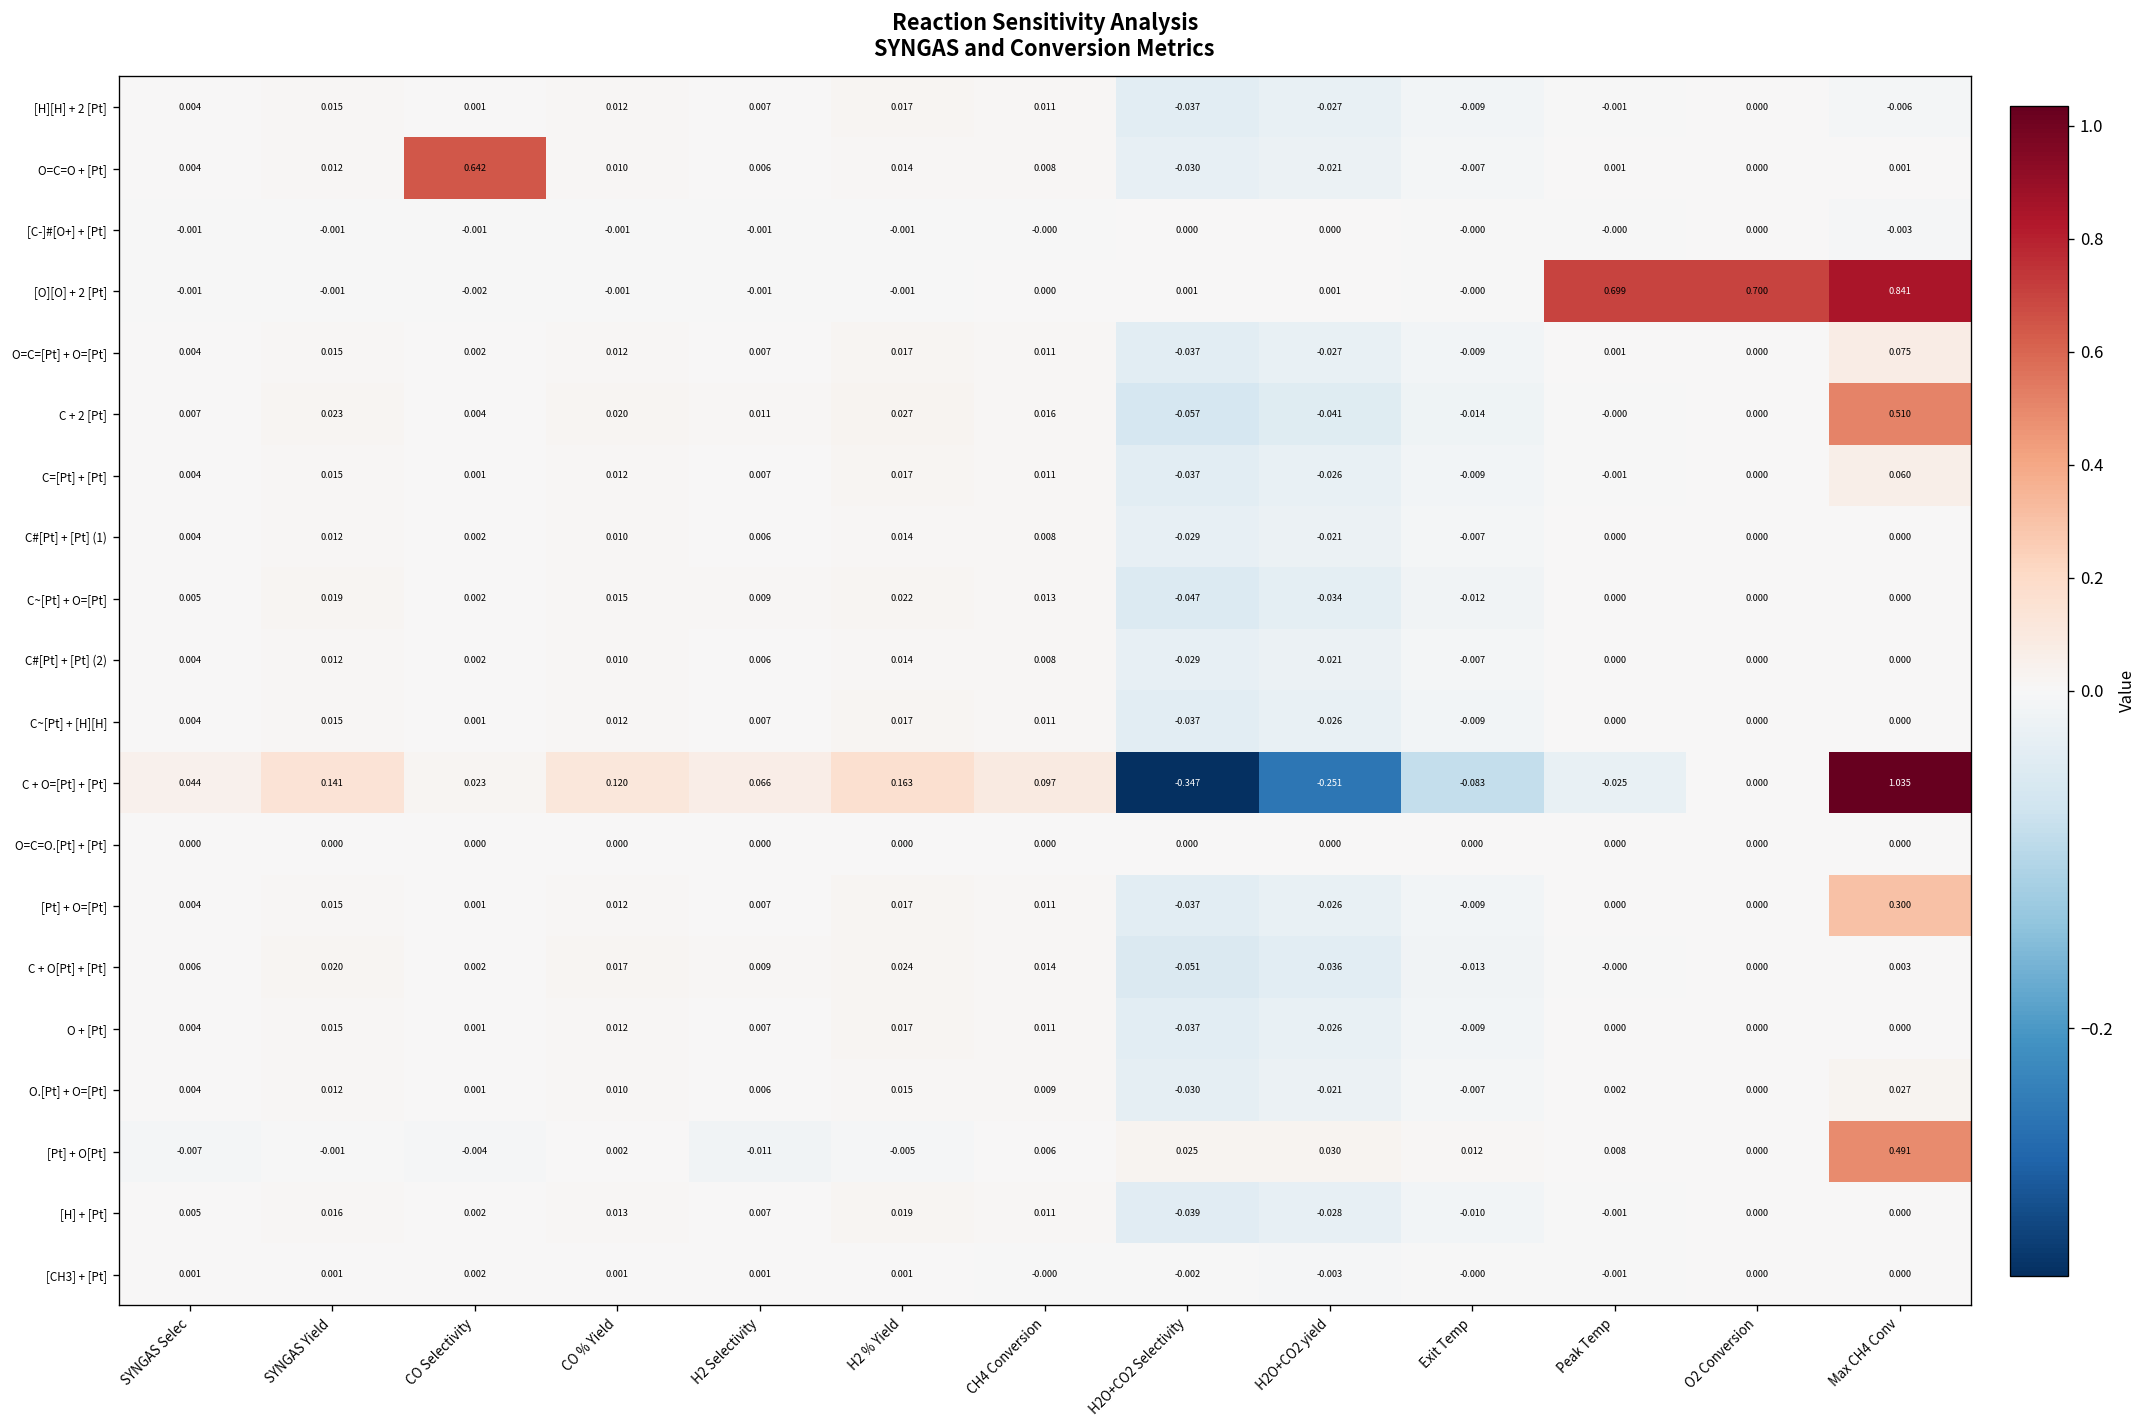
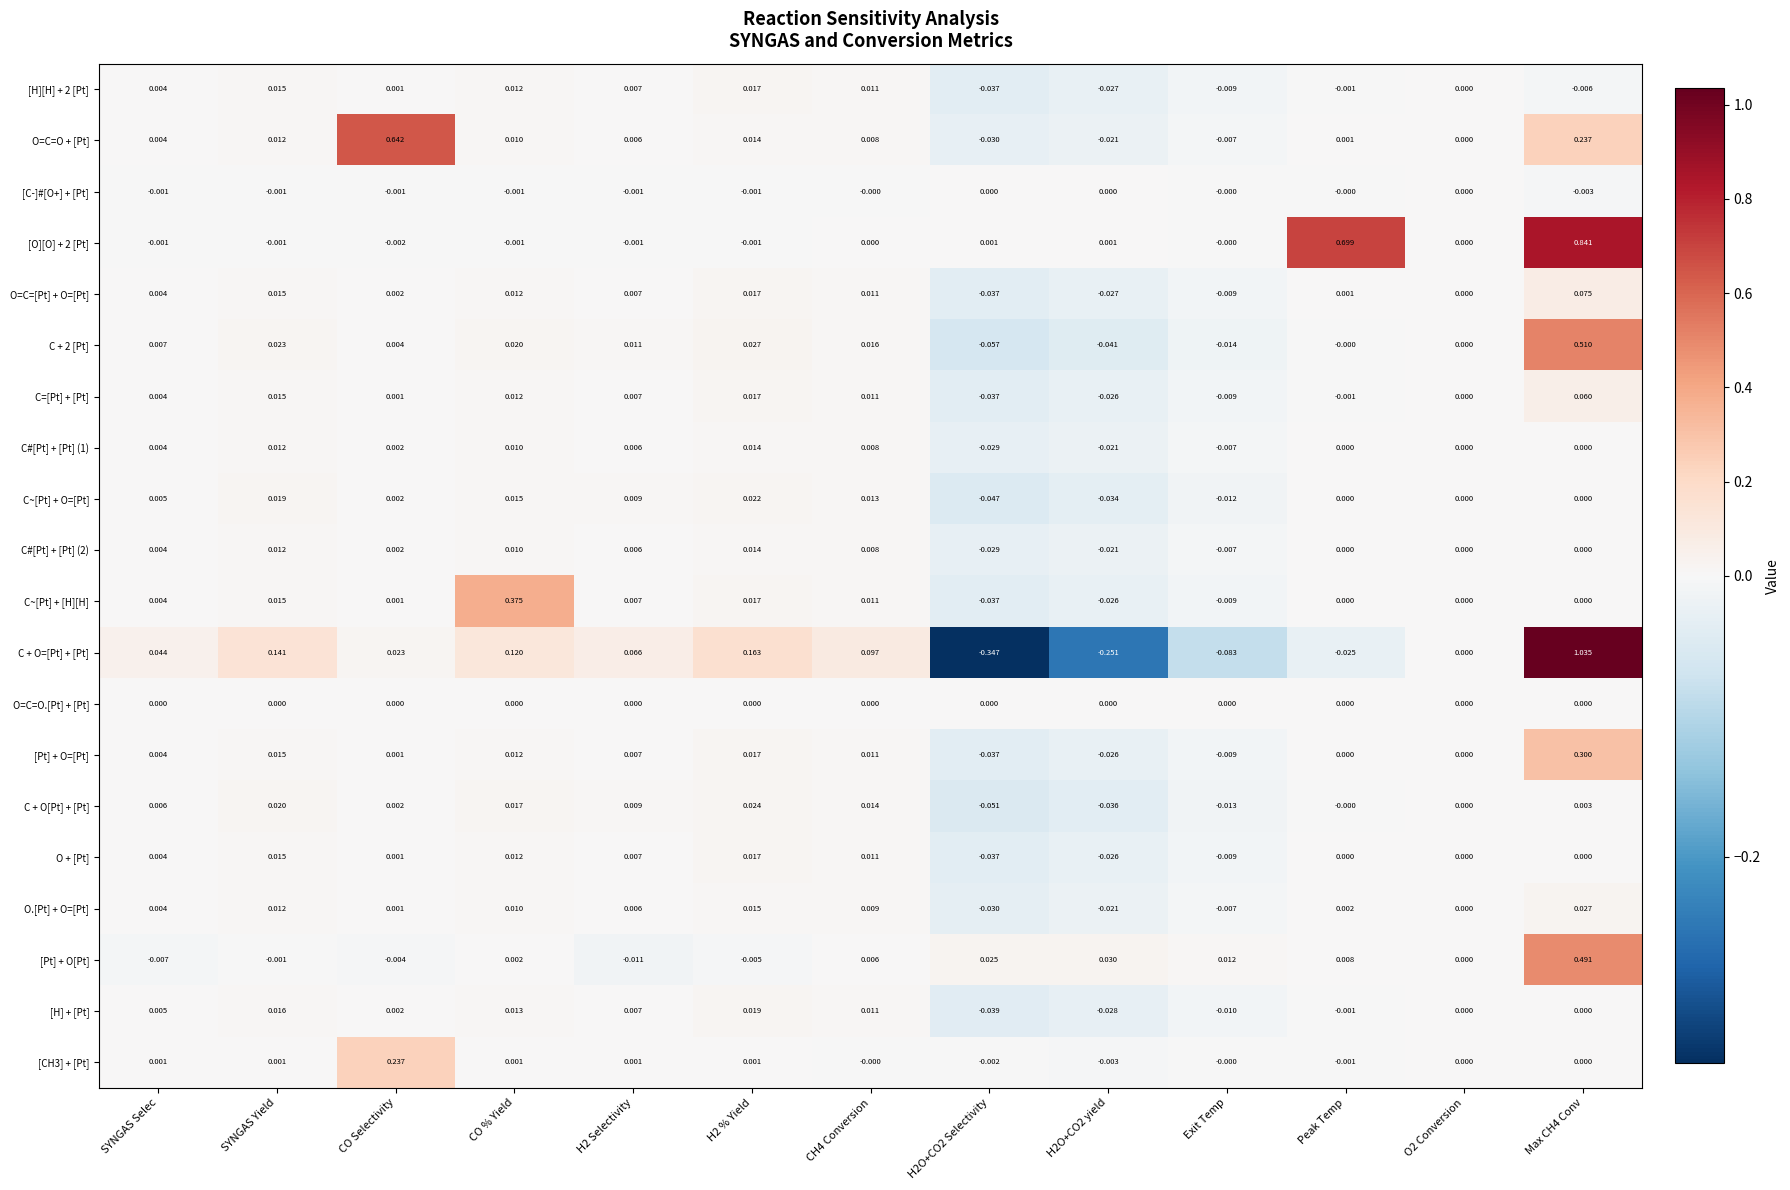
  {
    "O=C=O + [Pt]": {
      "SYNGAS Selec": 0.004,
      "SYNGAS Yield": 0.012,
      "CO Selectivity": 0.642,
      "CO % Yield": 0.010,
      "H2 Selectivity": 0.006,
      "H2 % Yield": 0.014,
      "CH4 Conversion": 0.008,
      "H2O+CO2 Selectivity": -0.030,
      "H2O+CO2 yield": -0.021,
      "Exit Temp": -0.007,
      "Peak Temp": 0.001,
      "O2 Conversion": 0.000,
-     "Max CH4 Conv": 0.001
+     "Max CH4 Conv": 0.237
    },
    "[O][O] + 2 [Pt]": {
      "SYNGAS Selec": -0.001,
      "SYNGAS Yield": -0.001,
      "CO Selectivity": -0.002,
      "CO % Yield": -0.001,
      "H2 Selectivity": -0.001,
      "H2 % Yield": -0.001,
      "CH4 Conversion": 0.000,
      "H2O+CO2 Selectivity": 0.001,
      "H2O+CO2 yield": 0.001,
      "Exit Temp": -0.000,
      "Peak Temp": 0.699,
-     "O2 Conversion": 0.700,
+     "O2 Conversion": 0.000,
      "Max CH4 Conv": 0.841
    },
    "C~[Pt] + [H][H]": {
      "SYNGAS Selec": 0.004,
      "SYNGAS Yield": 0.015,
      "CO Selectivity": 0.001,
-     "CO % Yield": 0.012,
+     "CO % Yield": 0.375,
      "H2 Selectivity": 0.007,
      "H2 % Yield": 0.017,
      "CH4 Conversion": 0.011,
      "H2O+CO2 Selectivity": -0.037,
      "H2O+CO2 yield": -0.026,
      "Exit Temp": -0.009,
      "Peak Temp": 0.000,
      "O2 Conversion": 0.000,
      "Max CH4 Conv": 0.000
    },
    "[CH3] + [Pt]": {
      "SYNGAS Selec": 0.001,
      "SYNGAS Yield": 0.001,
-     "CO Selectivity": 0.002,
+     "CO Selectivity": 0.237,
      "CO % Yield": 0.001,
      "H2 Selectivity": 0.001,
      "H2 % Yield": 0.001,
      "CH4 Conversion": -0.000,
      "H2O+CO2 Selectivity": -0.002,
      "H2O+CO2 yield": -0.003,
      "Exit Temp": -0.000,
      "Peak Temp": -0.001,
      "O2 Conversion": 0.000,
      "Max CH4 Conv": 0.000
    }
  }
